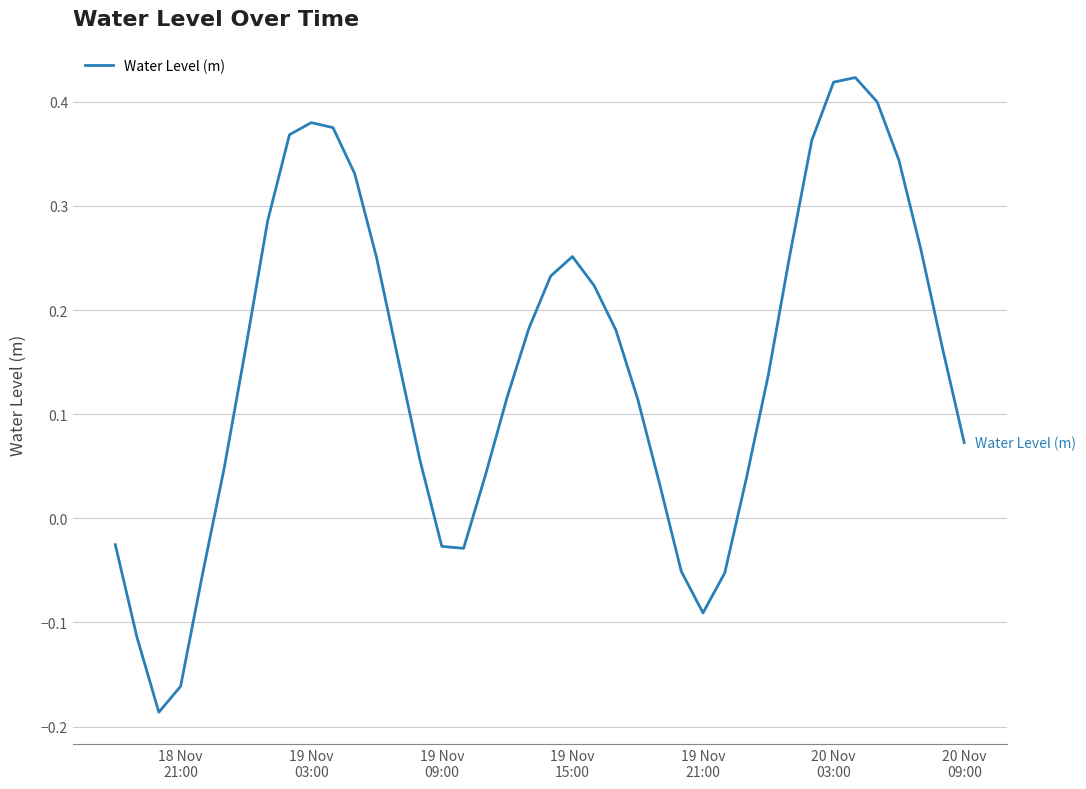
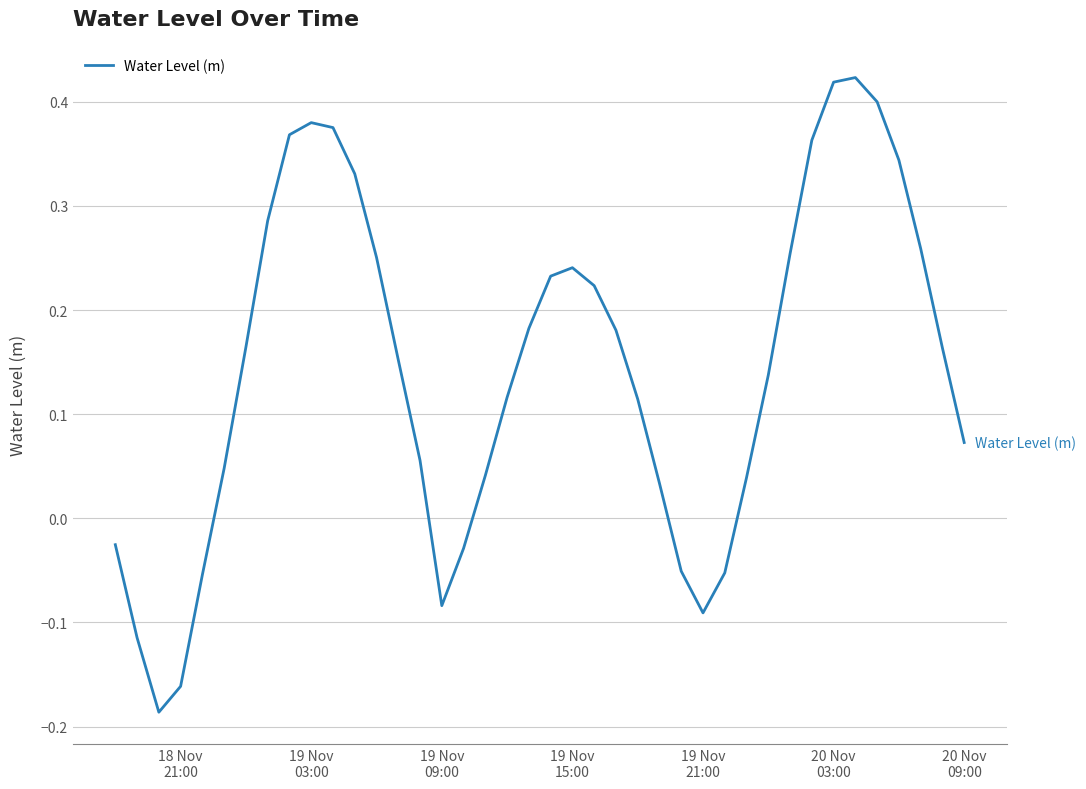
  {
    "18 Nov 21:00": -0.161,
    "19 Nov 03:00": 0.380,
-   "19 Nov 09:00": -0.027,
-   "19 Nov 15:00": 0.251,
+   "19 Nov 09:00": -0.084,
+   "19 Nov 15:00": 0.241,
    "19 Nov 21:00": -0.091,
    "20 Nov 03:00": 0.419,
    "20 Nov 09:00": 0.073
  }
